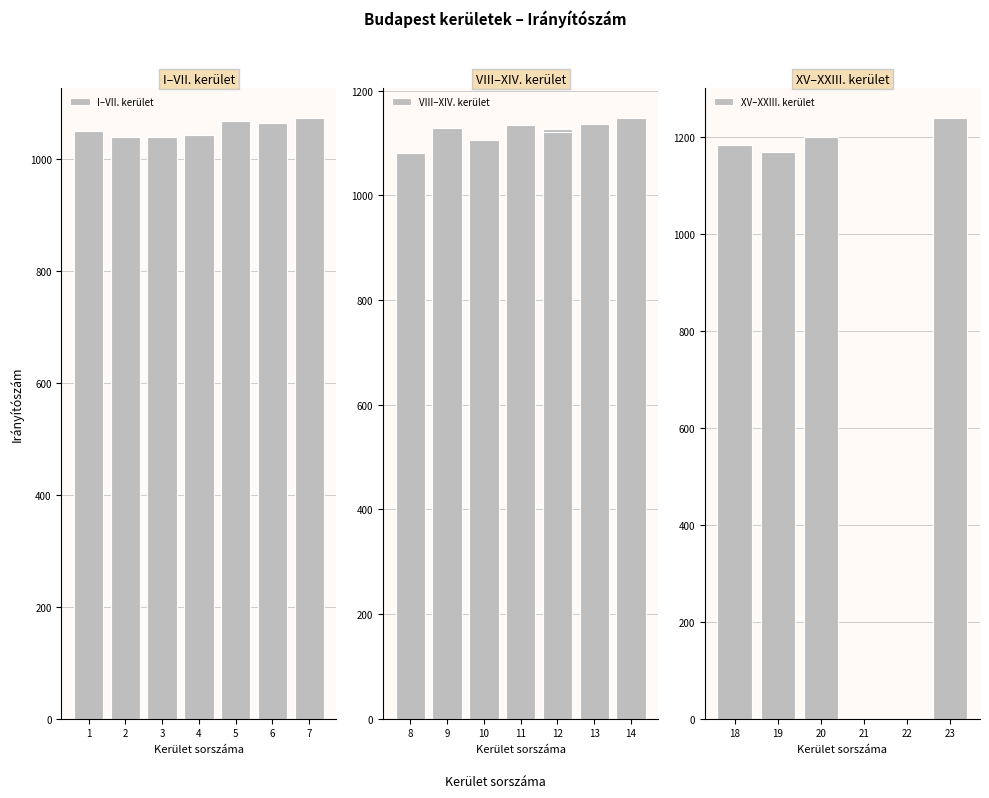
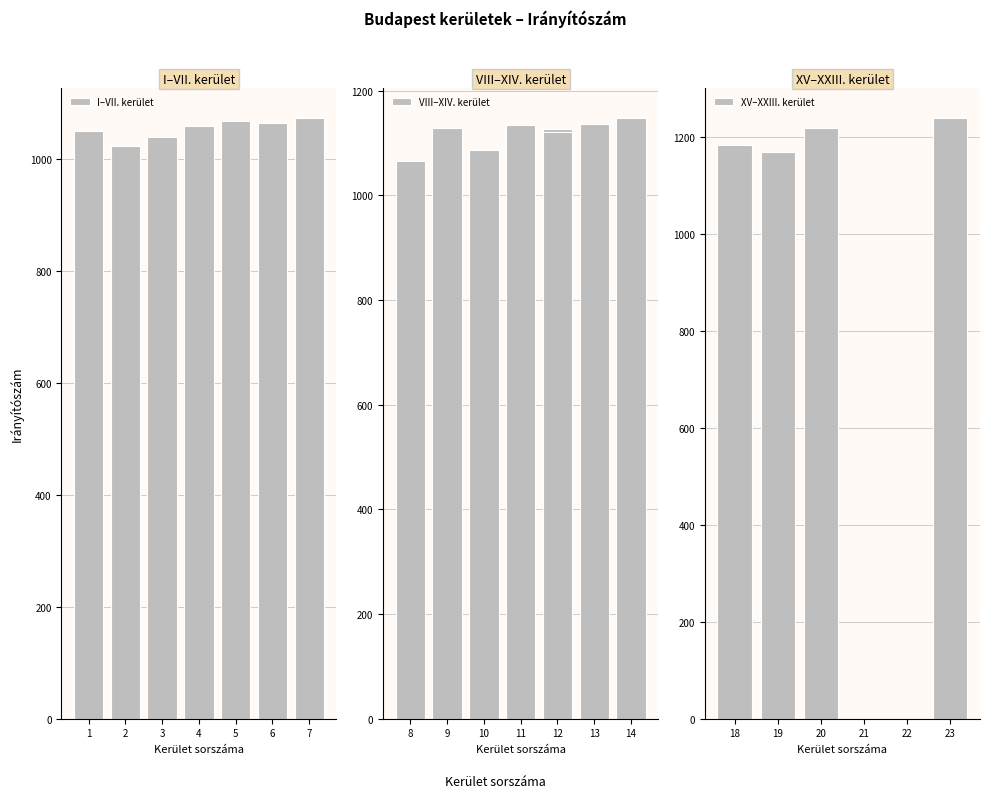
  {
    "I–VII. kerület": {
      "1": 1050,
-     "2": 1040,
-     "4": 1040,
+     "2": 1020,
+     "4": 1060,
      "5": 1070,
      "6": 1060,
      "7": 1070
    },
    "VIII–XIV. kerület": {
-     "8": 1080,
+     "8": 1070,
      "9": 1130,
-     "10": 1110,
+     "10": 1090,
      "11": 1130,
      "13": 1140,
      "14": 1150
    },
    "XV–XXIII. kerület": {
      "18": 1180,
      "19": 1170,
-     "20": 1200,
+     "20": 1220,
      "23": 1240
    }
  }
